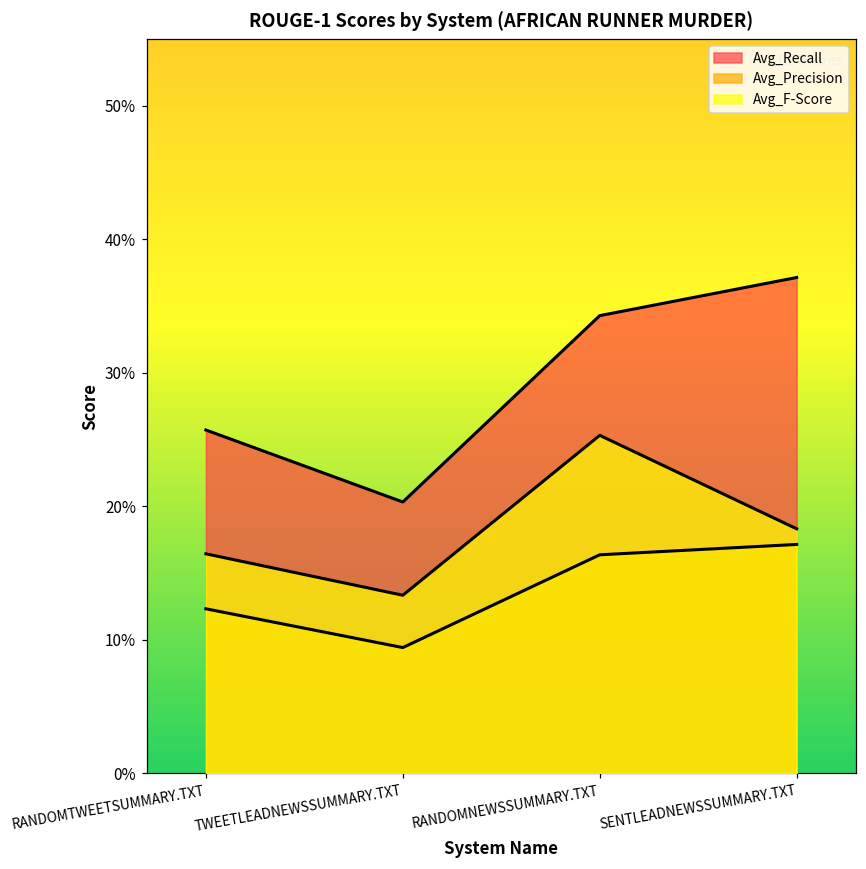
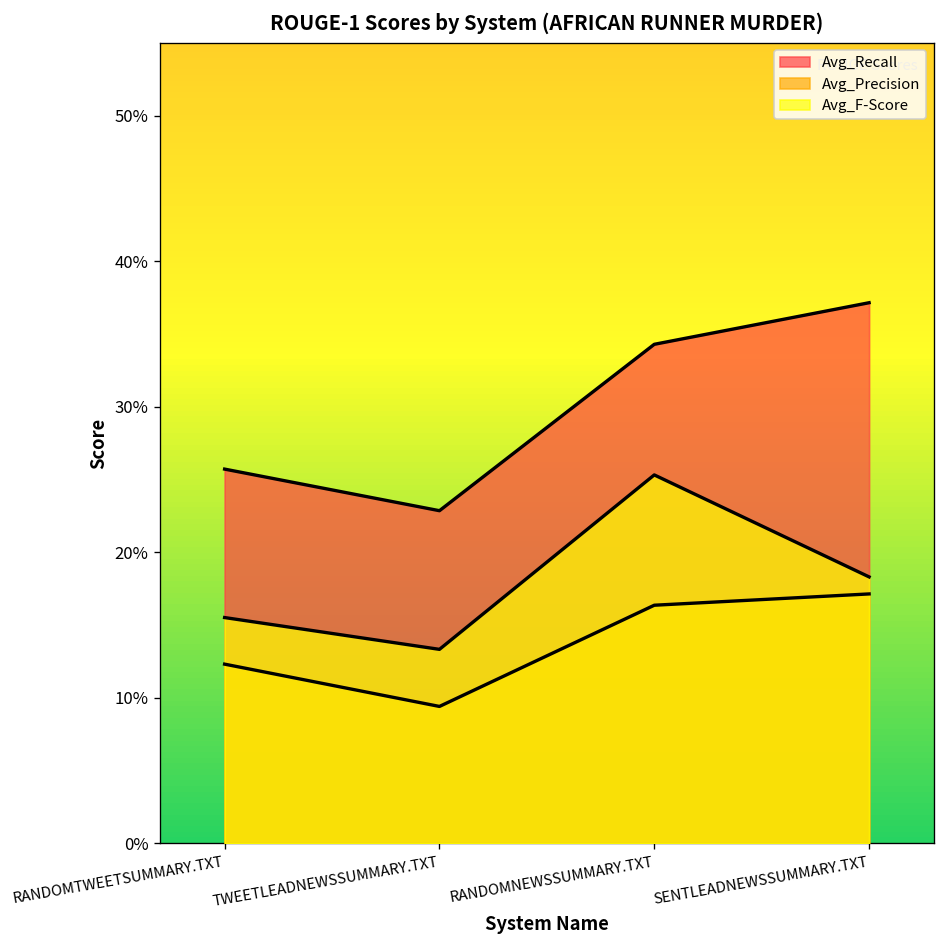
  {
    "Avg_Recall": {
      "RANDOMTWEETSUMMARY.TXT": "25.7%",
-     "TWEETLEADNEWSSUMMARY.TXT": "20.3%",
+     "TWEETLEADNEWSSUMMARY.TXT": "22.9%",
      "RANDOMNEWSSUMMARY.TXT": "34.3%",
      "SENTLEADNEWSSUMMARY.TXT": "37.1%"
    },
    "Avg_Precision": {
      "RANDOMTWEETSUMMARY.TXT": "12.3%",
      "TWEETLEADNEWSSUMMARY.TXT": "9.4%",
      "RANDOMNEWSSUMMARY.TXT": "16.4%",
      "SENTLEADNEWSSUMMARY.TXT": "17.1%"
    },
    "Avg_F-Score": {
-     "RANDOMTWEETSUMMARY.TXT": "16.4%",
+     "RANDOMTWEETSUMMARY.TXT": "15.5%",
      "TWEETLEADNEWSSUMMARY.TXT": "13.3%",
      "RANDOMNEWSSUMMARY.TXT": "25.3%",
      "SENTLEADNEWSSUMMARY.TXT": "18.3%"
    }
  }
